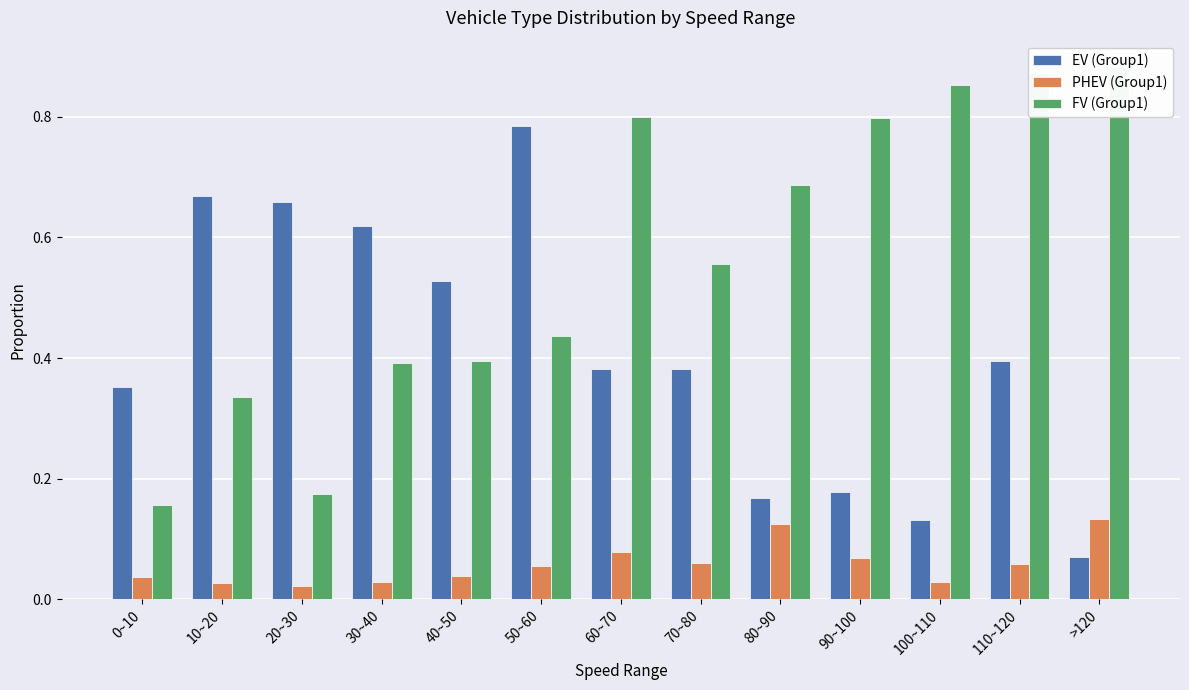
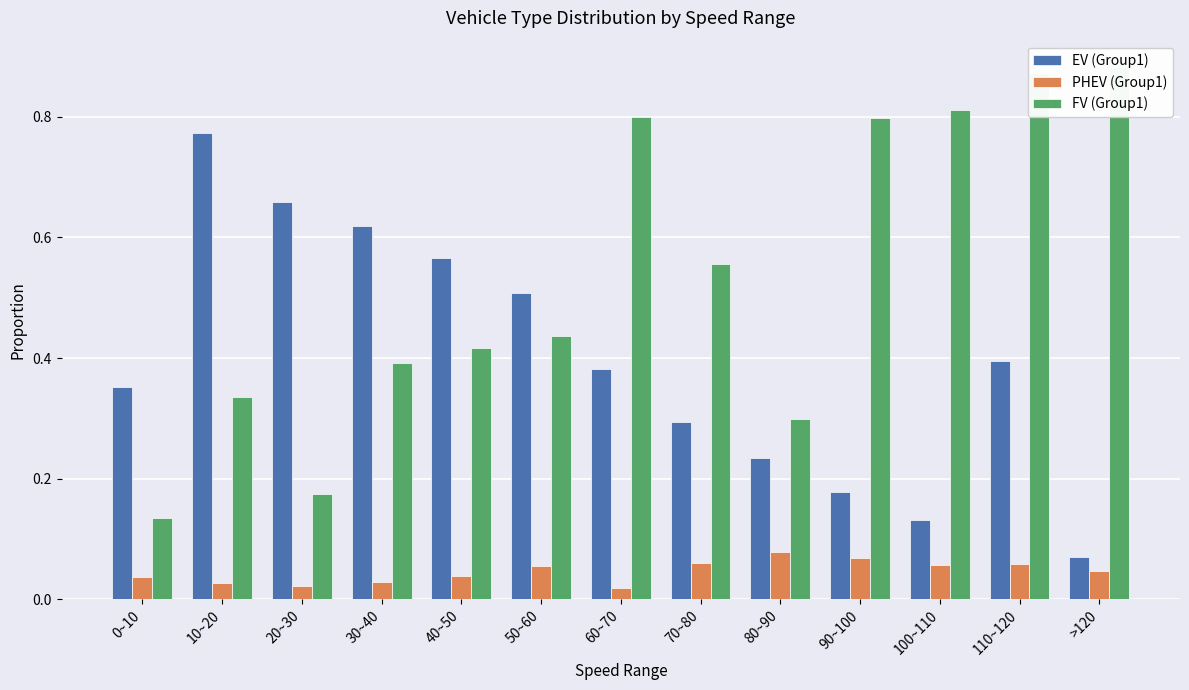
  {
    "EV (Group1)": {
      "0~10": 0.35,
-     "10~20": 0.67,
+     "10~20": 0.77,
      "20~30": 0.66,
      "30~40": 0.62,
-     "40~50": 0.53,
-     "50~60": 0.78,
+     "40~50": 0.57,
+     "50~60": 0.51,
      "60~70": 0.38,
-     "70~80": 0.38,
-     "80~90": 0.17,
+     "70~80": 0.29,
+     "80~90": 0.23,
      "90~100": 0.18,
      "100~110": 0.13,
      "110~120": 0.40,
      ">120": 0.07
    },
    "PHEV (Group1)": {
      "0~10": 0.04,
      "10~20": 0.03,
      "20~30": 0.02,
      "30~40": 0.03,
      "40~50": 0.04,
      "50~60": 0.06,
-     "60~70": 0.08,
+     "60~70": 0.02,
      "70~80": 0.06,
-     "80~90": 0.12,
+     "80~90": 0.08,
      "90~100": 0.07,
-     "100~110": 0.03,
+     "100~110": 0.06,
      "110~120": 0.06,
-     ">120": 0.13
+     ">120": 0.05
    },
    "FV (Group1)": {
-     "0~10": 0.16,
+     "0~10": 0.14,
      "10~20": 0.34,
      "20~30": 0.17,
      "30~40": 0.39,
-     "40~50": 0.39,
+     "40~50": 0.42,
      "50~60": 0.44,
      "60~70": 0.80,
      "70~80": 0.56,
-     "80~90": 0.69,
+     "80~90": 0.30,
      "90~100": 0.80,
-     "100~110": 0.85
+     "100~110": 0.81
    }
  }
